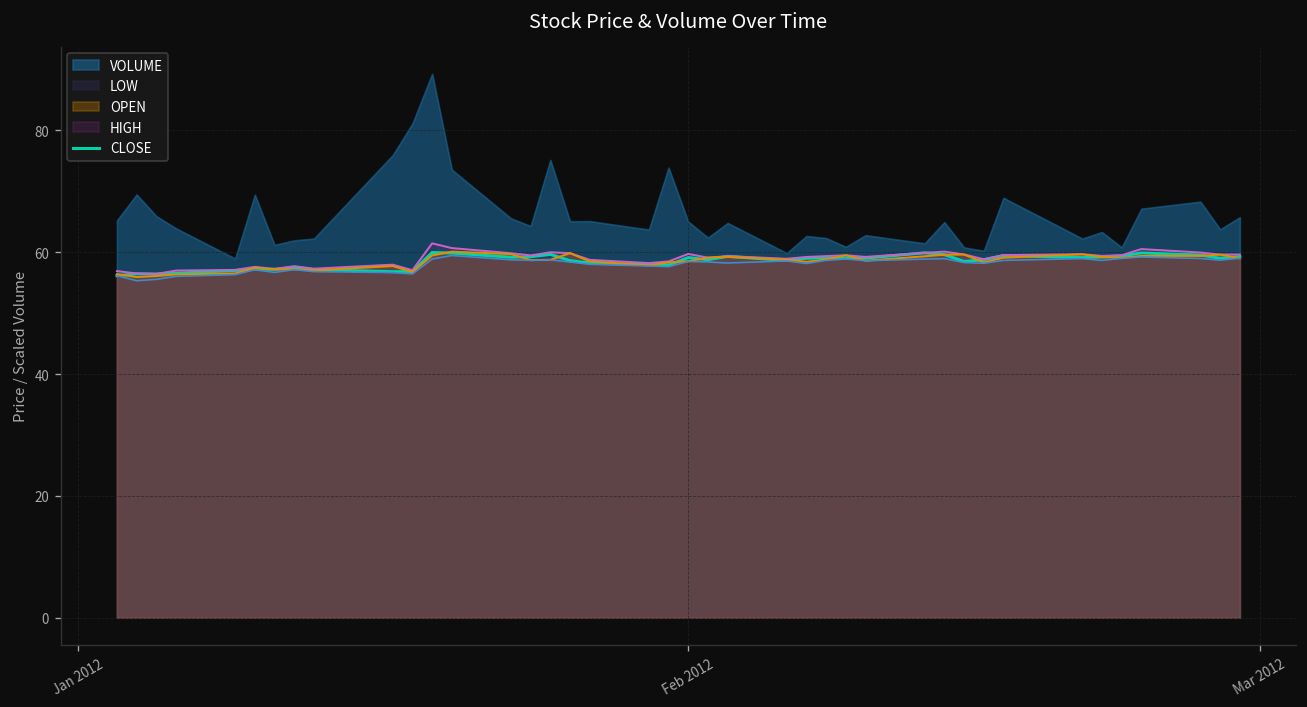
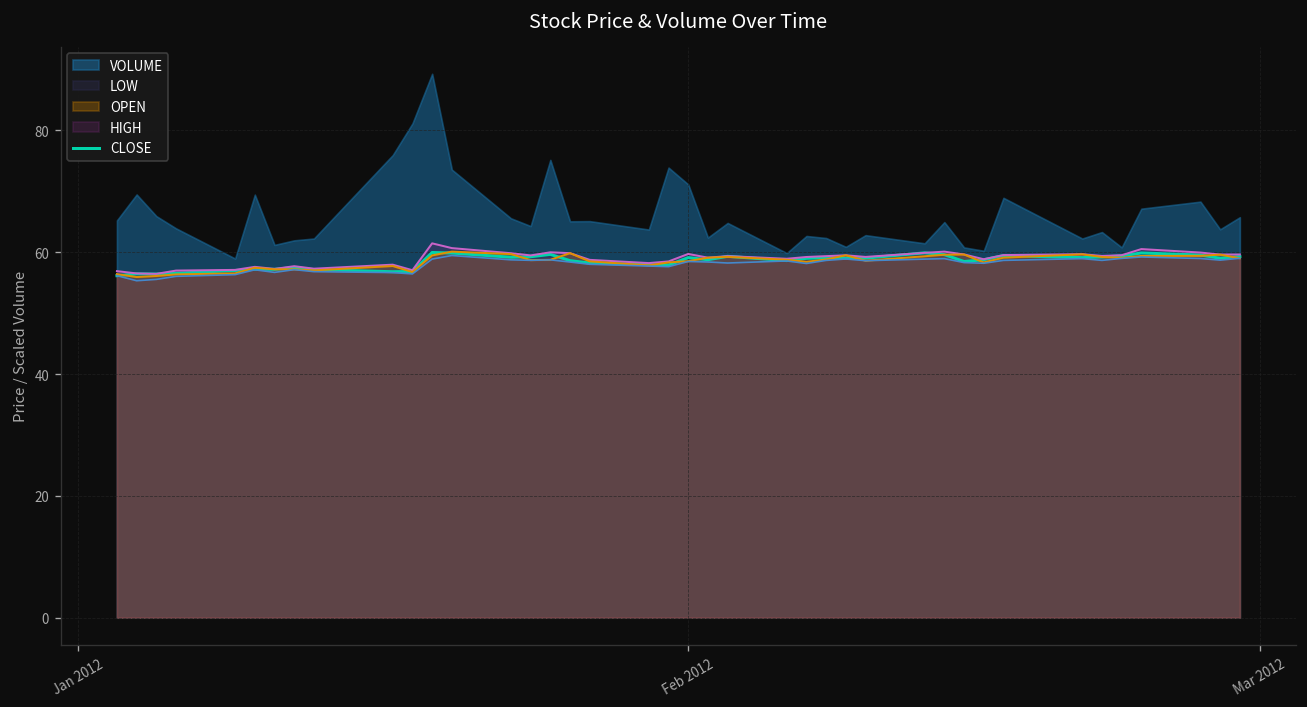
  {
    "VOLUME": {
-     "Feb 2012": 65
+     "Feb 2012": 71
    },
    "CLOSE": {
      "Feb 2012": 59
    }
  }
